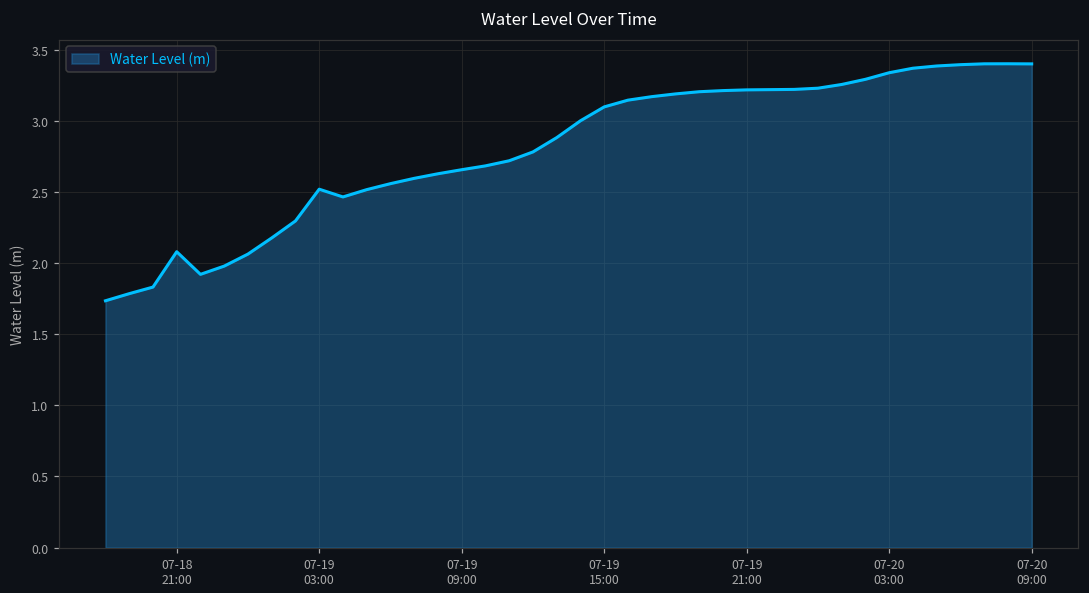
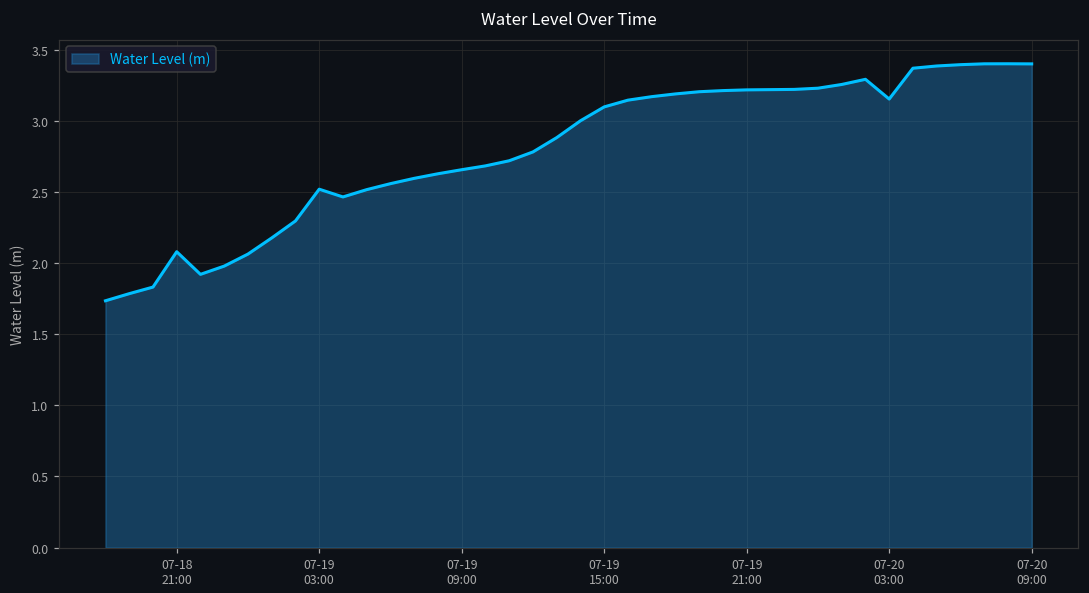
  {
    "07-18 21:00": 2.08,
    "07-19 03:00": 2.52,
    "07-19 09:00": 2.66,
    "07-19 15:00": 3.10,
    "07-19 21:00": 3.22,
-   "07-20 03:00": 3.34,
+   "07-20 03:00": 3.15,
    "07-20 09:00": 3.40
  }
